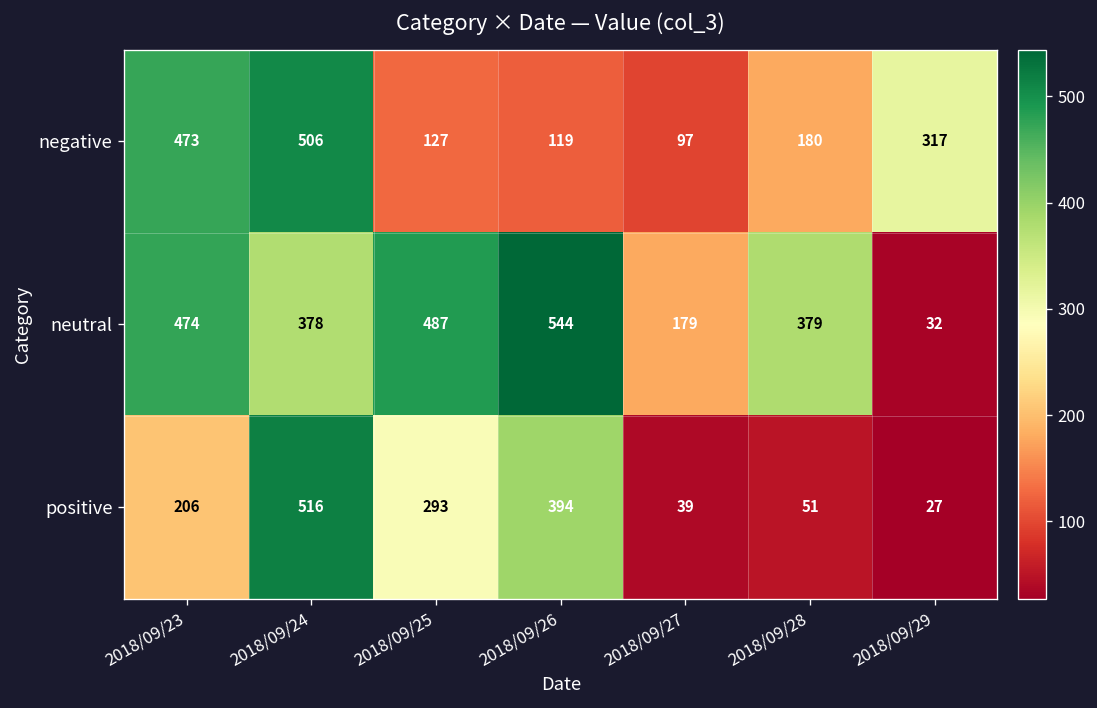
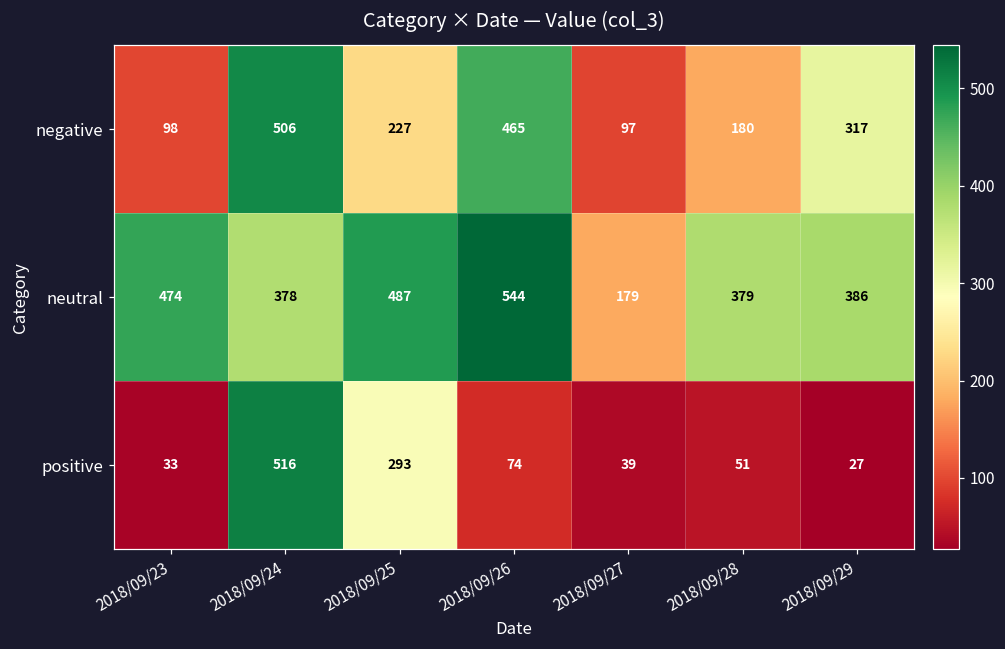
  {
    "negative": {
-     "2018/09/23": 473,
+     "2018/09/23": 98,
      "2018/09/24": 506,
-     "2018/09/25": 127,
-     "2018/09/26": 119,
+     "2018/09/25": 227,
+     "2018/09/26": 465,
      "2018/09/27": 97,
      "2018/09/28": 180,
      "2018/09/29": 317
    },
    "neutral": {
      "2018/09/23": 474,
      "2018/09/24": 378,
      "2018/09/25": 487,
      "2018/09/26": 544,
      "2018/09/27": 179,
      "2018/09/28": 379,
-     "2018/09/29": 32
+     "2018/09/29": 386
    },
    "positive": {
-     "2018/09/23": 206,
+     "2018/09/23": 33,
      "2018/09/24": 516,
      "2018/09/25": 293,
-     "2018/09/26": 394,
+     "2018/09/26": 74,
      "2018/09/27": 39,
      "2018/09/28": 51,
      "2018/09/29": 27
    }
  }
